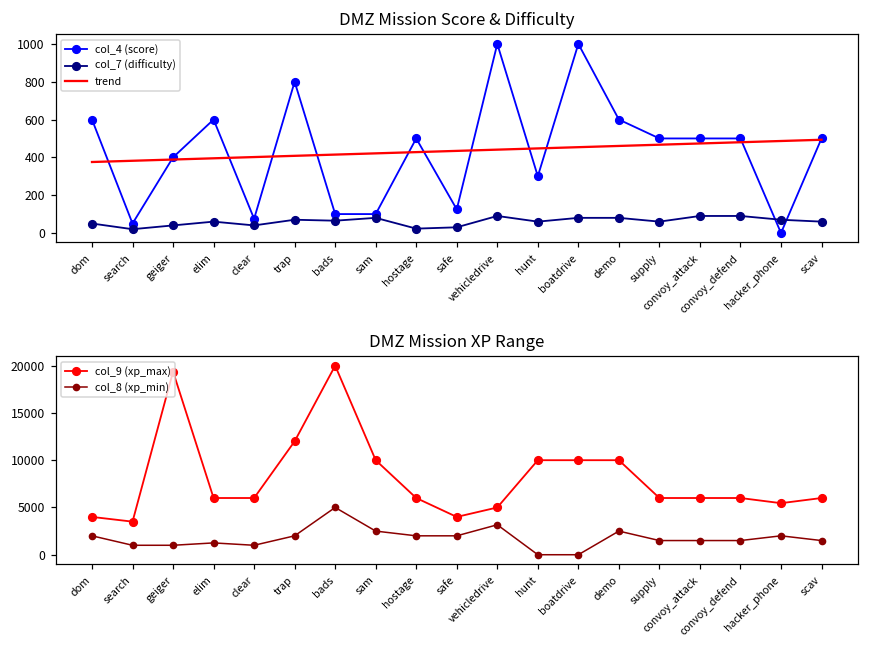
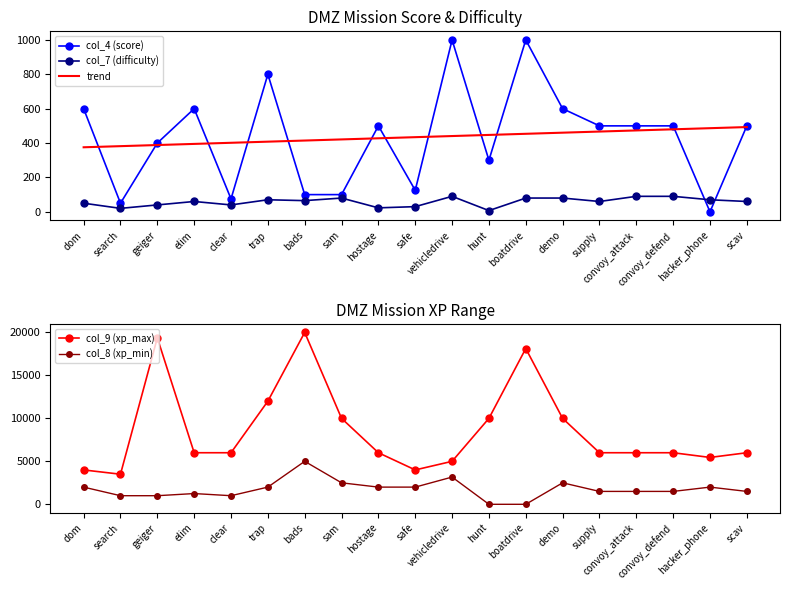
  {
    "DMZ Mission Score & Difficulty": {
      "col_4 (score)": {
        "dom": 600,
        "search": 50,
        "elim": 600,
        "clear": 80,
        "trap": 800,
        "bads": 100,
        "sam": 100,
        "hostage": 500,
        "safe": 130,
        "vehicledrive": 1000,
        "hunt": 300,
        "boatdrive": 1000,
        "demo": 600,
        "supply": 500,
        "convoy_attack": 500,
        "convoy_defend": 500,
        "hacker_phone": 0
      },
      "col_7 (difficulty)": {
        "dom": 50,
        "search": 20,
        "geiger": 40,
        "elim": 60,
        "clear": 40,
        "trap": 70,
        "bads": 70,
        "sam": 80,
        "hostage": 20,
        "safe": 30,
        "vehicledrive": 90,
-       "hunt": 60,
+       "hunt": 10,
        "boatdrive": 80,
        "demo": 80,
        "supply": 60,
        "convoy_attack": 90,
        "convoy_defend": 90,
        "hacker_phone": 70,
        "scav": 60
      },
      "trend": {
        "dom": 380,
        "search": 380,
        "elim": 400,
        "clear": 400,
        "trap": 410,
        "bads": 410,
        "sam": 420,
        "hostage": 430,
        "safe": 430,
        "vehicledrive": 440,
        "hunt": 450,
        "boatdrive": 450,
        "demo": 460,
        "supply": 470,
        "convoy_attack": 470,
        "convoy_defend": 480,
        "hacker_phone": 490
      }
    },
    "DMZ Mission XP Range": {
      "col_9 (xp_max)": {
        "dom": 4000,
        "search": 4000,
        "elim": 6000,
        "clear": 6000,
        "trap": 12000,
        "bads": 20000,
        "sam": 10000,
        "hostage": 6000,
        "safe": 4000,
        "vehicledrive": 5000,
        "hunt": 10000,
-       "boatdrive": 10000,
+       "boatdrive": 18000,
        "demo": 10000,
        "supply": 6000,
        "convoy_attack": 6000,
        "convoy_defend": 6000,
        "hacker_phone": 5000,
        "scav": 6000
      },
      "col_8 (xp_min)": {
        "dom": 2000,
        "search": 1000,
        "geiger": 1000,
        "elim": 1000,
        "clear": 1000,
        "trap": 2000,
        "bads": 5000,
        "sam": 3000,
        "hostage": 2000,
        "safe": 2000,
        "vehicledrive": 3000,
        "hunt": 0,
        "boatdrive": 0,
        "demo": 3000,
        "supply": 2000,
        "convoy_attack": 2000,
        "convoy_defend": 2000,
        "hacker_phone": 2000,
        "scav": 2000
      }
    }
  }
